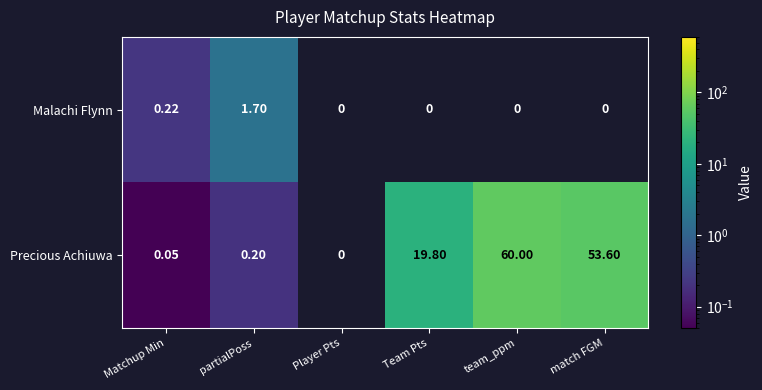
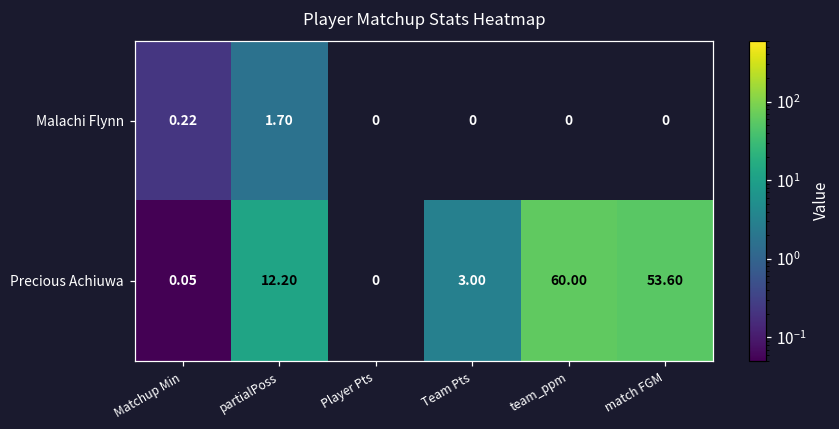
  {
    "Malachi Flynn": {
      "Matchup Min": 0.22,
      "partialPoss": 1.70
    },
    "Precious Achiuwa": {
      "Matchup Min": 0.05,
-     "partialPoss": 0.20,
-     "Team Pts": 19.80,
+     "partialPoss": 12.20,
+     "Team Pts": 3.00,
      "team_ppm": 60.00,
      "match FGM": 53.60
    }
  }
